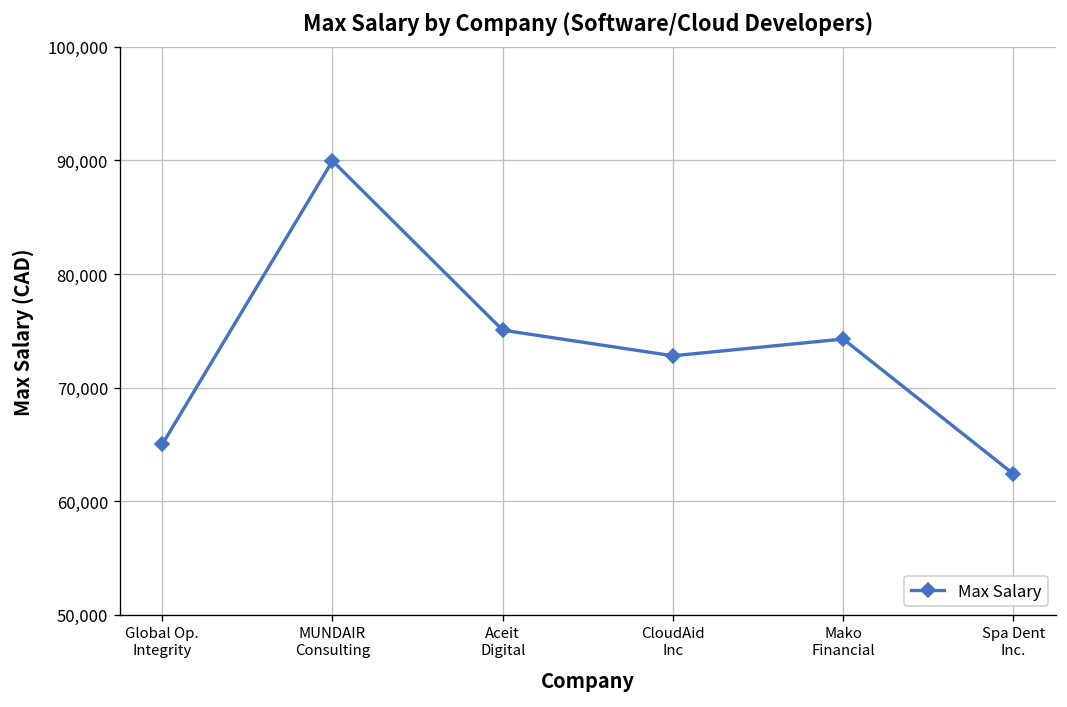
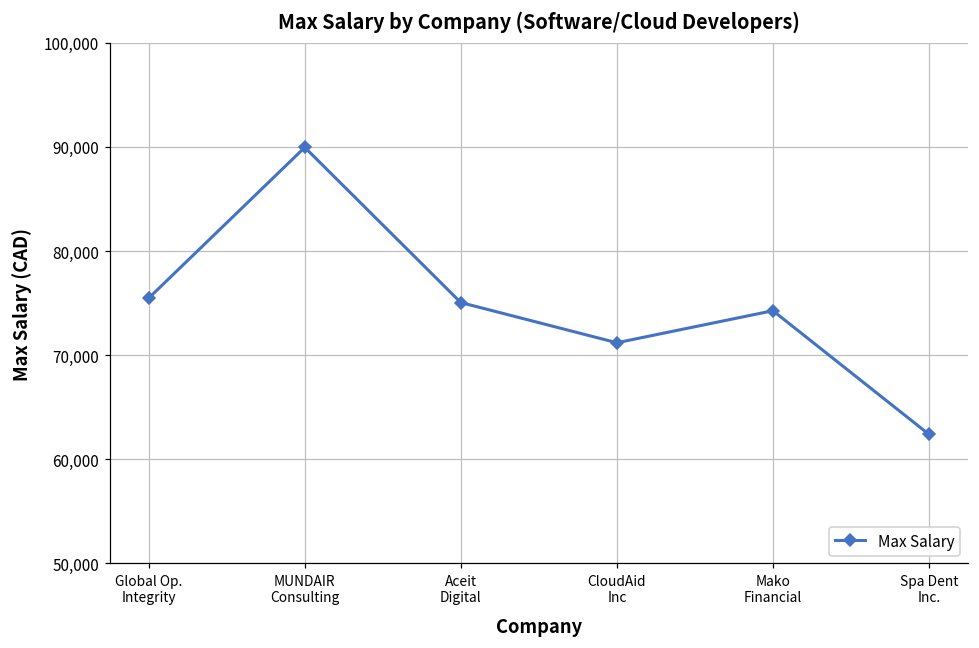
  {
-   "Global Op. Integrity": "65,000",
+   "Global Op. Integrity": "75,000",
    "MUNDAIR Consulting": "90,000",
    "Aceit Digital": "75,000",
-   "CloudAid Inc": "73,000",
+   "CloudAid Inc": "71,000",
    "Mako Financial": "74,000",
    "Spa Dent Inc.": "62,000"
  }
